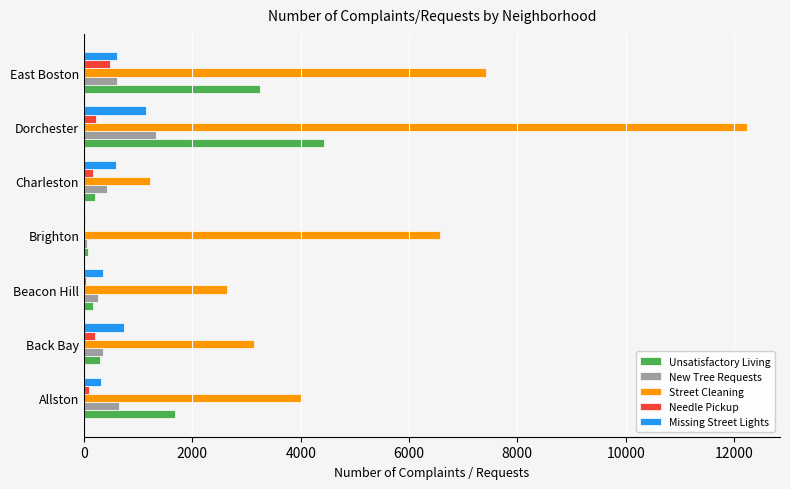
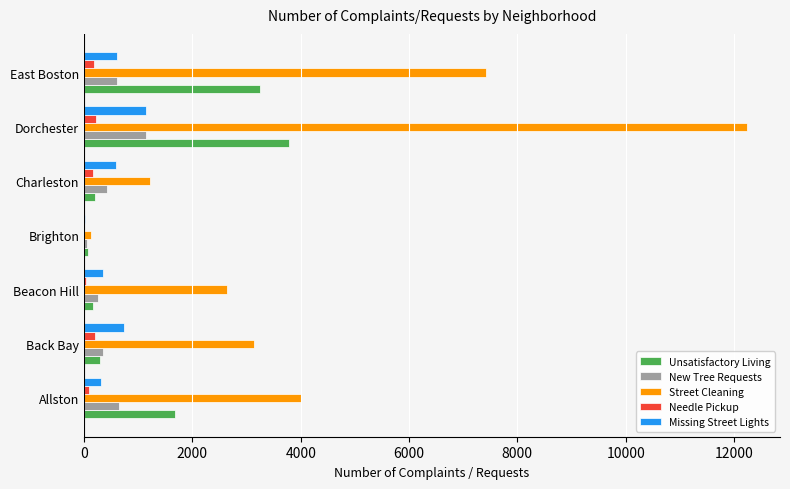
  {
    "Unsatisfactory Living": {
      "East Boston": 3300,
-     "Dorchester": 4400,
+     "Dorchester": 3800,
      "Charleston": 200,
      "Brighton": 100,
      "Beacon Hill": 200,
      "Back Bay": 300,
      "Allston": 1700
    },
    "New Tree Requests": {
      "East Boston": 600,
-     "Dorchester": 1300,
+     "Dorchester": 1100,
      "Charleston": 400,
      "Beacon Hill": 300,
      "Back Bay": 300,
      "Allston": 600
    },
    "Street Cleaning": {
      "East Boston": 7400,
      "Dorchester": 12200,
      "Charleston": 1200,
-     "Brighton": 6600,
+     "Brighton": 100,
      "Beacon Hill": 2600,
      "Back Bay": 3100,
      "Allston": 4000
    },
    "Needle Pickup": {
-     "East Boston": 500,
+     "East Boston": 200,
      "Dorchester": 200,
      "Charleston": 200,
      "Back Bay": 200,
      "Allston": 100
    },
    "Missing Street Lights": {
      "East Boston": 600,
      "Dorchester": 1100,
      "Charleston": 600,
      "Beacon Hill": 400,
      "Back Bay": 700,
      "Allston": 300
    }
  }
